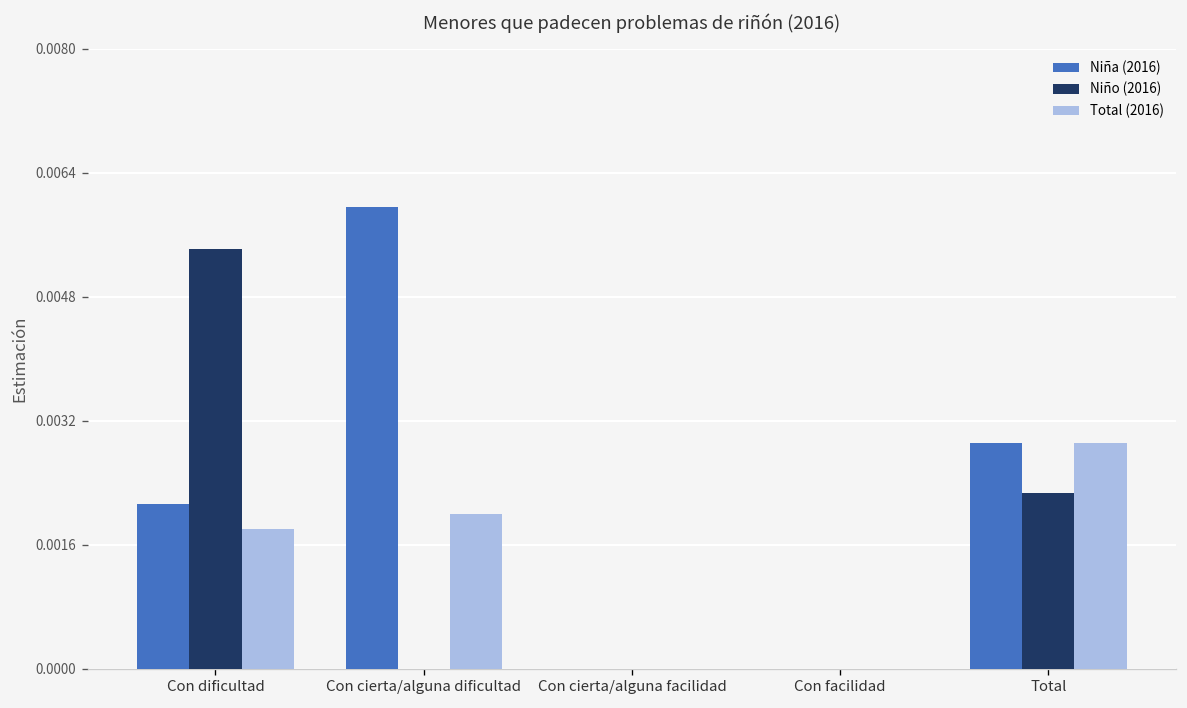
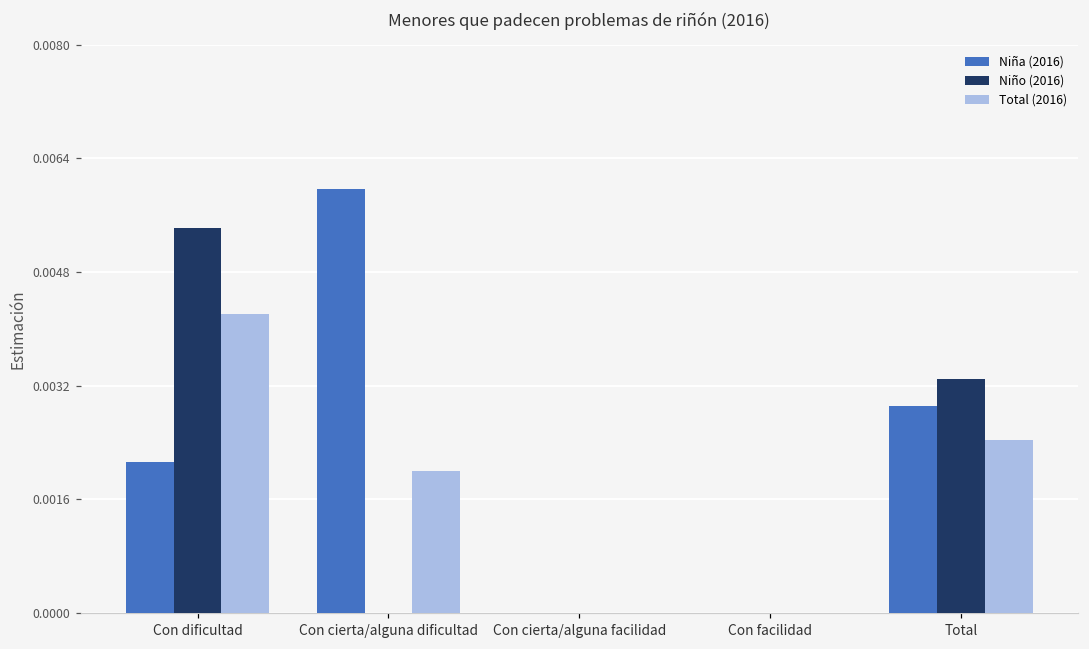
  {
    "Niña (2016)": {
      "Con dificultad": 0.0021,
      "Con cierta/alguna dificultad": 0.0060,
      "Con cierta/alguna facilidad": 0.0000,
      "Con facilidad": 0.0000,
      "Total": 0.0029
    },
    "Niño (2016)": {
      "Con dificultad": 0.0054,
      "Con cierta/alguna dificultad": 0.0000,
      "Con cierta/alguna facilidad": 0.0000,
      "Con facilidad": 0.0000,
-     "Total": 0.0023
+     "Total": 0.0033
    },
    "Total (2016)": {
-     "Con dificultad": 0.0018,
+     "Con dificultad": 0.0042,
      "Con cierta/alguna dificultad": 0.0020,
      "Con cierta/alguna facilidad": 0.0000,
      "Con facilidad": 0.0000,
-     "Total": 0.0029
+     "Total": 0.0024
    }
  }
